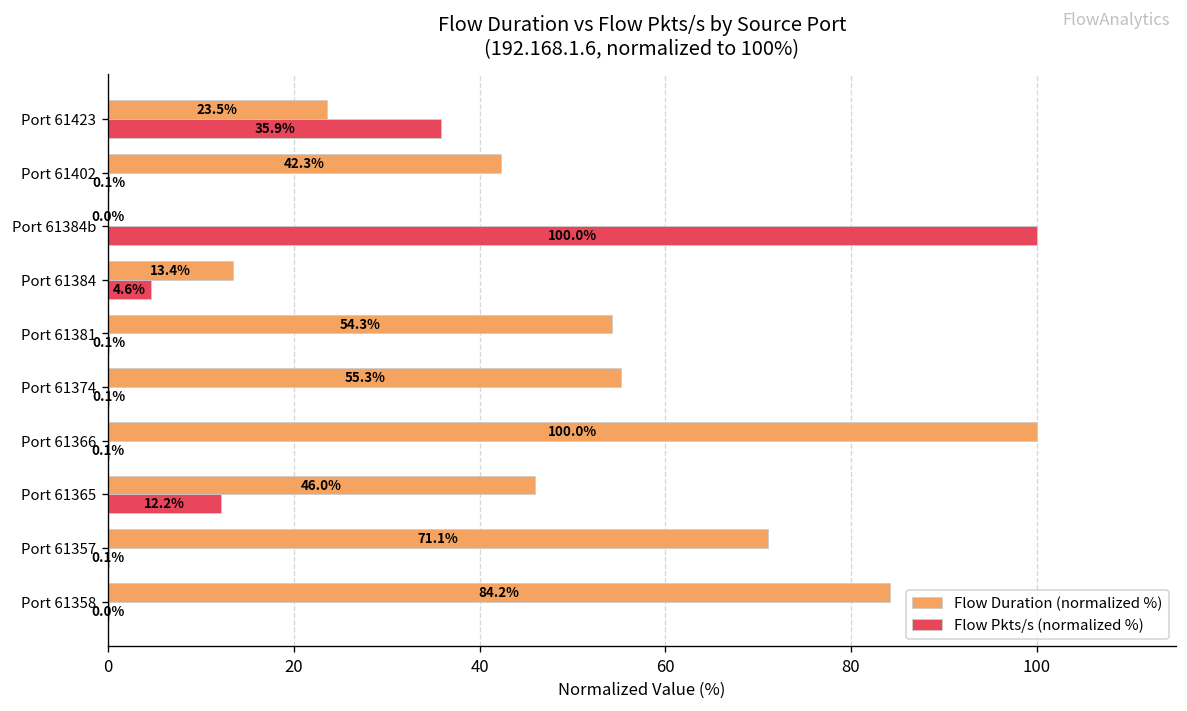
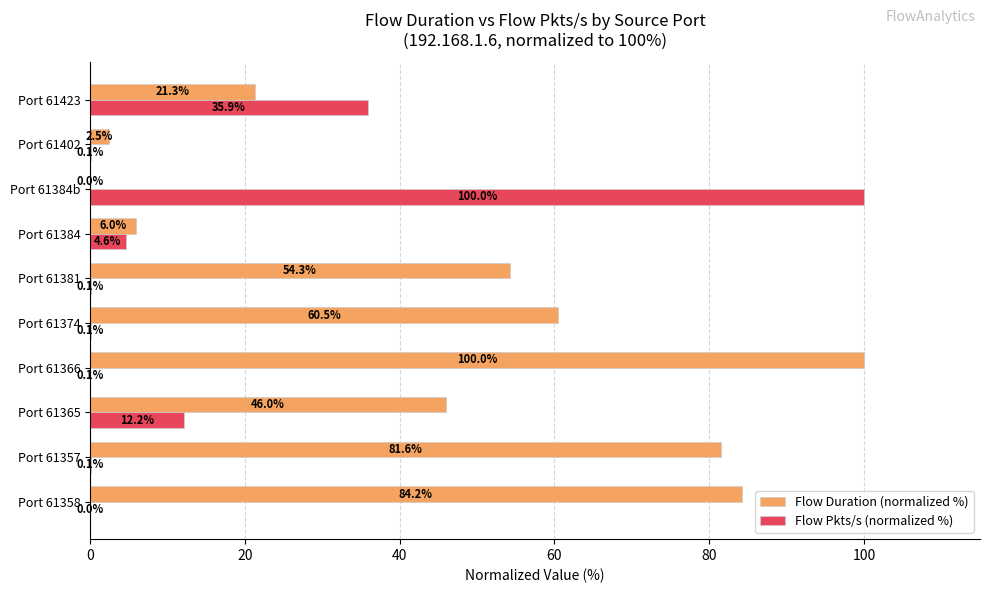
  {
    "Flow Duration (normalized %)": {
-     "Port 61423": "23.5%",
-     "Port 61402": "42.3%",
+     "Port 61423": "21.3%",
+     "Port 61402": "2.5%",
      "Port 61384b": "0.0%",
-     "Port 61384": "13.4%",
+     "Port 61384": "6.0%",
      "Port 61381": "54.3%",
-     "Port 61374": "55.3%",
+     "Port 61374": "60.5%",
      "Port 61366": "100.0%",
      "Port 61365": "46.0%",
-     "Port 61357": "71.1%",
+     "Port 61357": "81.6%",
      "Port 61358": "84.2%"
    },
    "Flow Pkts/s (normalized %)": {
      "Port 61423": "35.9%",
      "Port 61402": "0.1%",
      "Port 61384b": "100.0%",
      "Port 61384": "4.6%",
      "Port 61381": "0.1%",
      "Port 61374": "0.1%",
      "Port 61366": "0.1%",
      "Port 61365": "12.2%",
      "Port 61357": "0.1%",
      "Port 61358": "0.0%"
    }
  }
